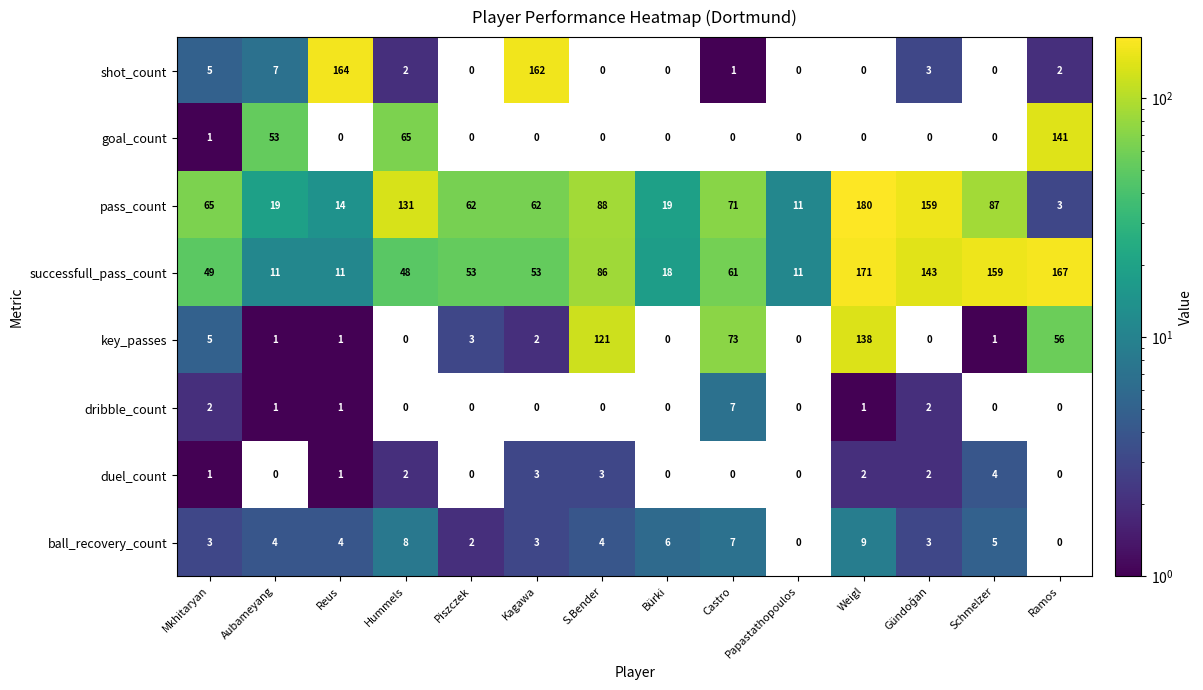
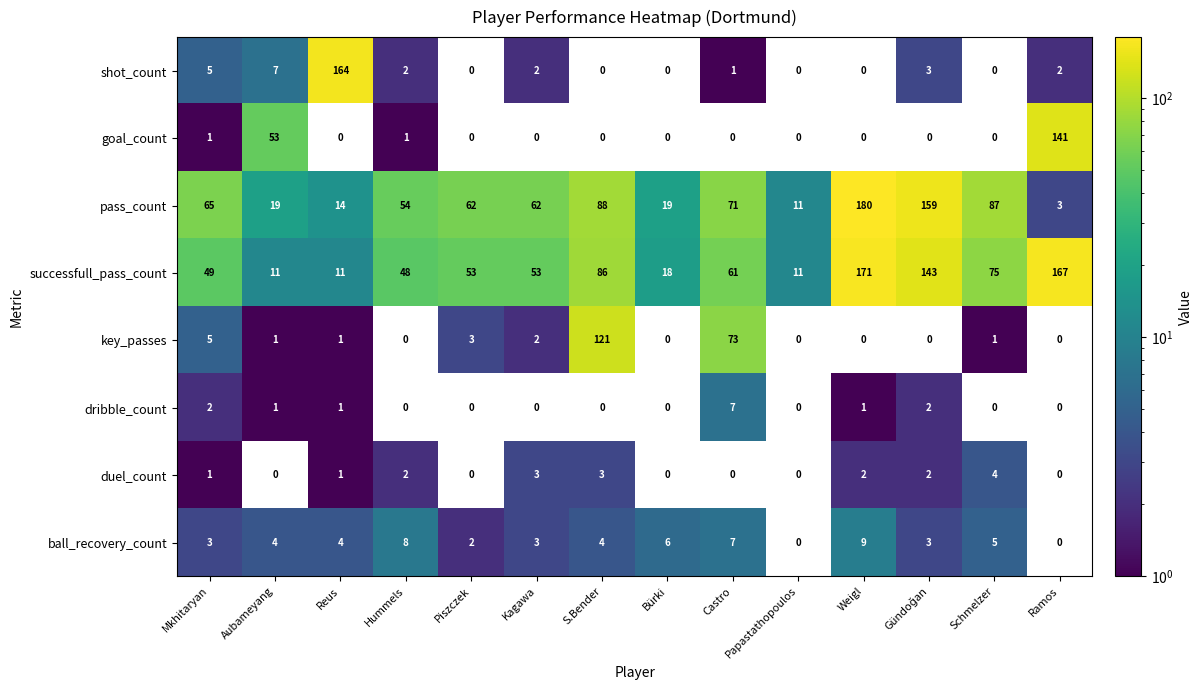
  {
    "shot_count": {
      "Mkhitaryan": 5,
      "Aubameyang": 7,
      "Reus": 164,
      "Hummels": 2,
      "Piszczek": 0,
-     "Kagawa": 162,
+     "Kagawa": 2,
      "S.Bender": 0,
      "Bürki": 0,
      "Castro": 1,
      "Papastathopoulos": 0,
      "Weigl": 0,
      "Gündoğan": 3,
      "Schmelzer": 0,
      "Ramos": 2
    },
    "goal_count": {
      "Mkhitaryan": 1,
      "Aubameyang": 53,
      "Reus": 0,
-     "Hummels": 65,
+     "Hummels": 1,
      "Piszczek": 0,
      "Kagawa": 0,
      "S.Bender": 0,
      "Bürki": 0,
      "Castro": 0,
      "Papastathopoulos": 0,
      "Weigl": 0,
      "Gündoğan": 0,
      "Schmelzer": 0,
      "Ramos": 141
    },
    "pass_count": {
      "Mkhitaryan": 65,
      "Aubameyang": 19,
      "Reus": 14,
-     "Hummels": 131,
+     "Hummels": 54,
      "Piszczek": 62,
      "Kagawa": 62,
      "S.Bender": 88,
      "Bürki": 19,
      "Castro": 71,
      "Papastathopoulos": 11,
      "Weigl": 180,
      "Gündoğan": 159,
      "Schmelzer": 87,
      "Ramos": 3
    },
    "successfull_pass_count": {
      "Mkhitaryan": 49,
      "Aubameyang": 11,
      "Reus": 11,
      "Hummels": 48,
      "Piszczek": 53,
      "Kagawa": 53,
      "S.Bender": 86,
      "Bürki": 18,
      "Castro": 61,
      "Papastathopoulos": 11,
      "Weigl": 171,
      "Gündoğan": 143,
-     "Schmelzer": 159,
+     "Schmelzer": 75,
      "Ramos": 167
    },
    "key_passes": {
      "Mkhitaryan": 5,
      "Aubameyang": 1,
      "Reus": 1,
      "Hummels": 0,
      "Piszczek": 3,
      "Kagawa": 2,
      "S.Bender": 121,
      "Bürki": 0,
      "Castro": 73,
      "Papastathopoulos": 0,
-     "Weigl": 138,
+     "Weigl": 0,
      "Gündoğan": 0,
      "Schmelzer": 1,
-     "Ramos": 56
+     "Ramos": 0
    },
    "dribble_count": {
      "Mkhitaryan": 2,
      "Aubameyang": 1,
      "Reus": 1,
      "Hummels": 0,
      "Piszczek": 0,
      "Kagawa": 0,
      "S.Bender": 0,
      "Bürki": 0,
      "Castro": 7,
      "Papastathopoulos": 0,
      "Weigl": 1,
      "Gündoğan": 2,
      "Schmelzer": 0,
      "Ramos": 0
    },
    "duel_count": {
      "Mkhitaryan": 1,
      "Aubameyang": 0,
      "Reus": 1,
      "Hummels": 2,
      "Piszczek": 0,
      "Kagawa": 3,
      "S.Bender": 3,
      "Bürki": 0,
      "Castro": 0,
      "Papastathopoulos": 0,
      "Weigl": 2,
      "Gündoğan": 2,
      "Schmelzer": 4,
      "Ramos": 0
    },
    "ball_recovery_count": {
      "Mkhitaryan": 3,
      "Aubameyang": 4,
      "Reus": 4,
      "Hummels": 8,
      "Piszczek": 2,
      "Kagawa": 3,
      "S.Bender": 4,
      "Bürki": 6,
      "Castro": 7,
      "Papastathopoulos": 0,
      "Weigl": 9,
      "Gündoğan": 3,
      "Schmelzer": 5,
      "Ramos": 0
    }
  }
